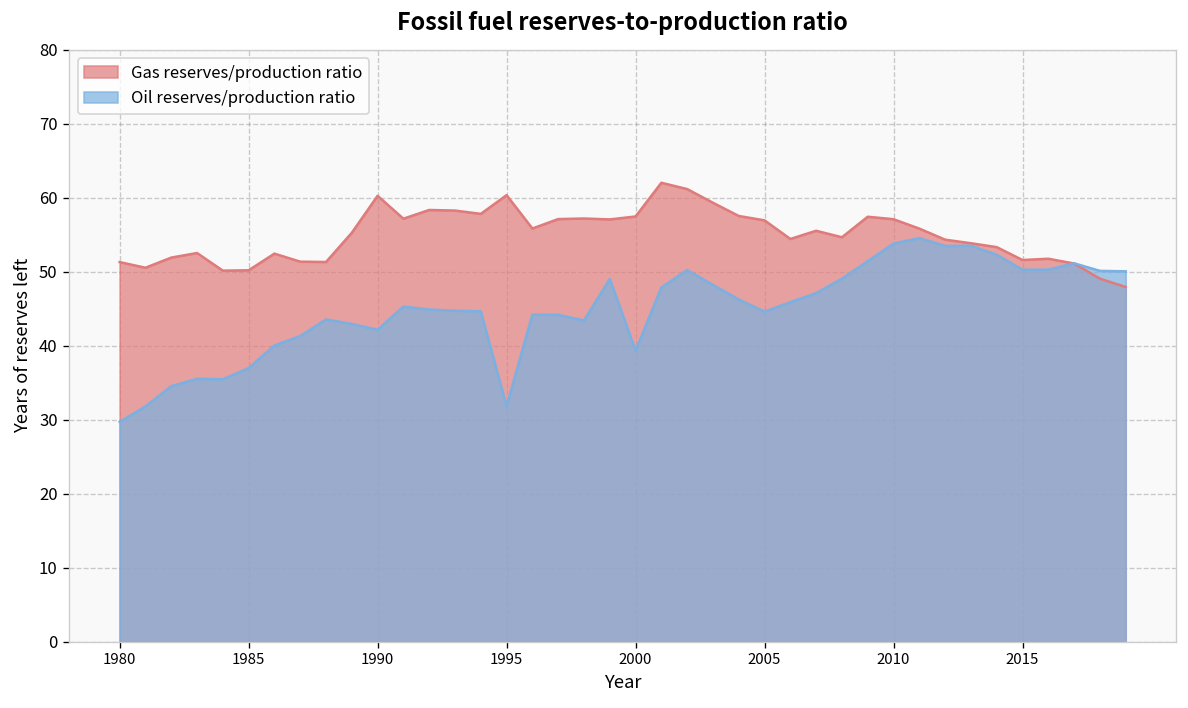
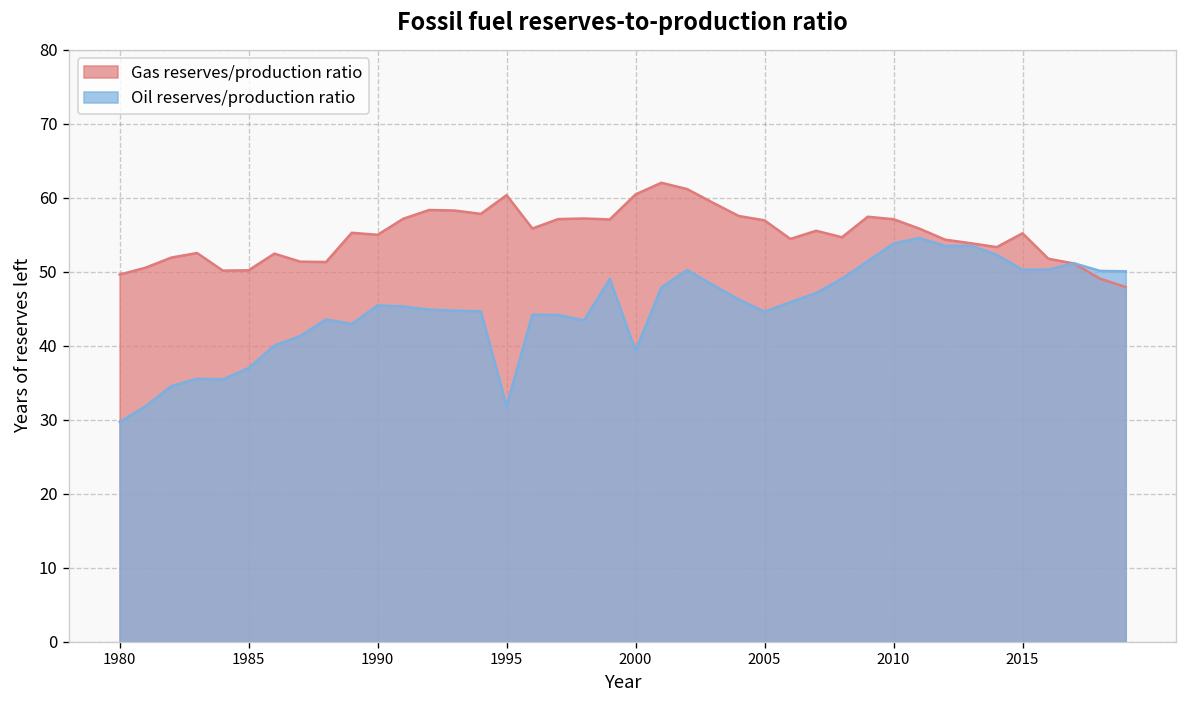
  {
    "Gas reserves/production ratio": {
-     "1980": 51,
+     "1980": 50,
      "1985": 50,
-     "1990": 60,
+     "1990": 55,
      "1995": 60,
-     "2000": 57,
+     "2000": 60,
      "2005": 57,
      "2010": 57,
-     "2015": 52
+     "2015": 55
    },
    "Oil reserves/production ratio": {
      "1980": 30,
      "1985": 37,
-     "1990": 42,
+     "1990": 45,
      "1995": 32,
      "2000": 39,
      "2005": 45,
      "2010": 54,
      "2015": 50
    }
  }
